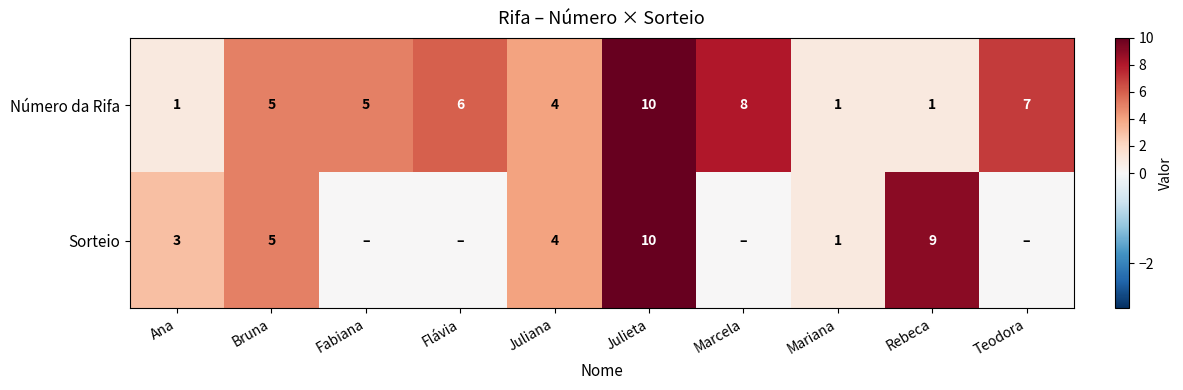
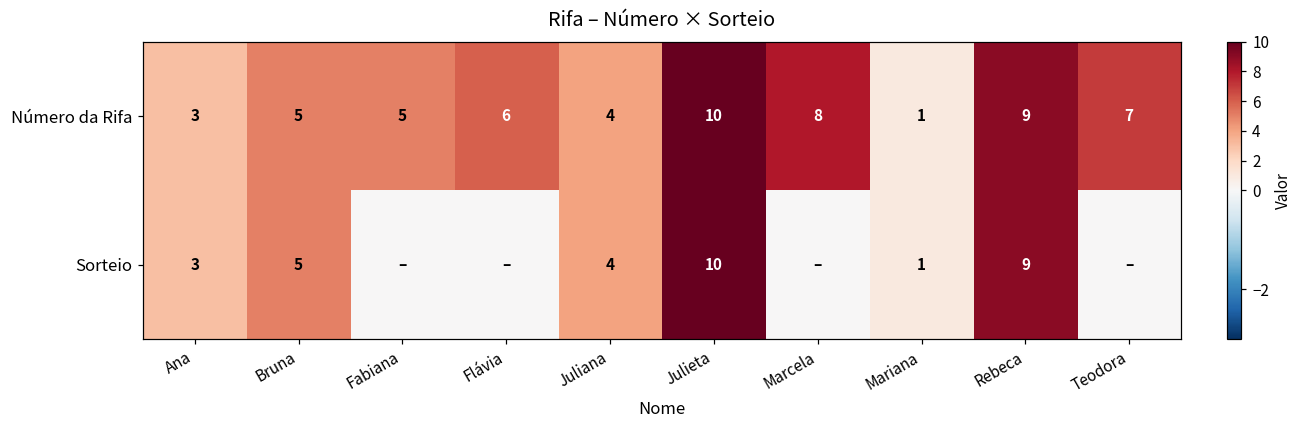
  {
    "Número da Rifa": {
-     "Ana": 1,
+     "Ana": 3,
      "Bruna": 5,
      "Fabiana": 5,
      "Flávia": 6,
      "Juliana": 4,
      "Julieta": 10,
      "Marcela": 8,
      "Mariana": 1,
-     "Rebeca": 1,
+     "Rebeca": 9,
      "Teodora": 7
    },
    "Sorteio": {
      "Ana": 3,
      "Bruna": 5,
      "Juliana": 4,
      "Julieta": 10,
      "Mariana": 1,
      "Rebeca": 9
    }
  }
